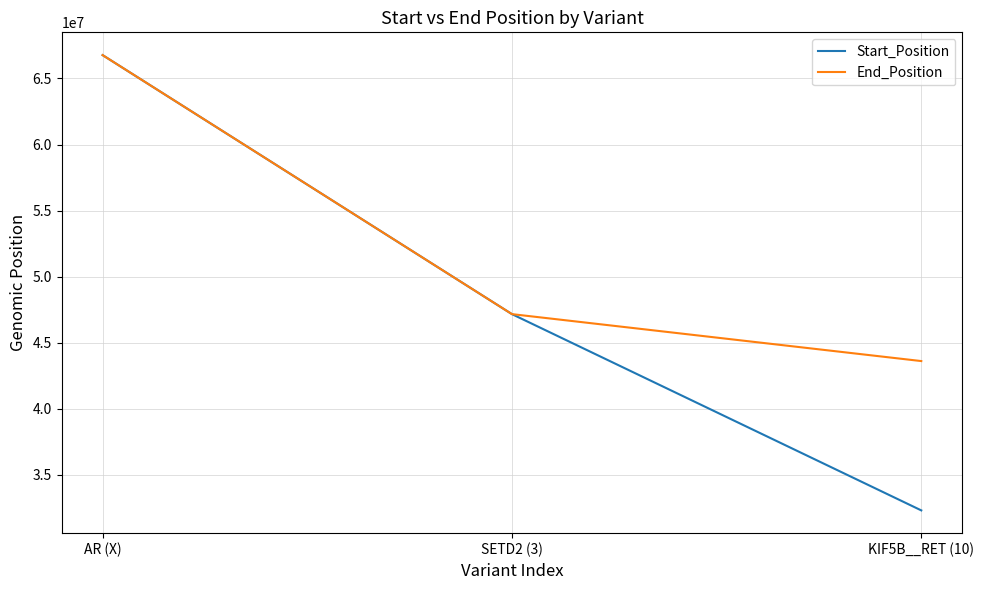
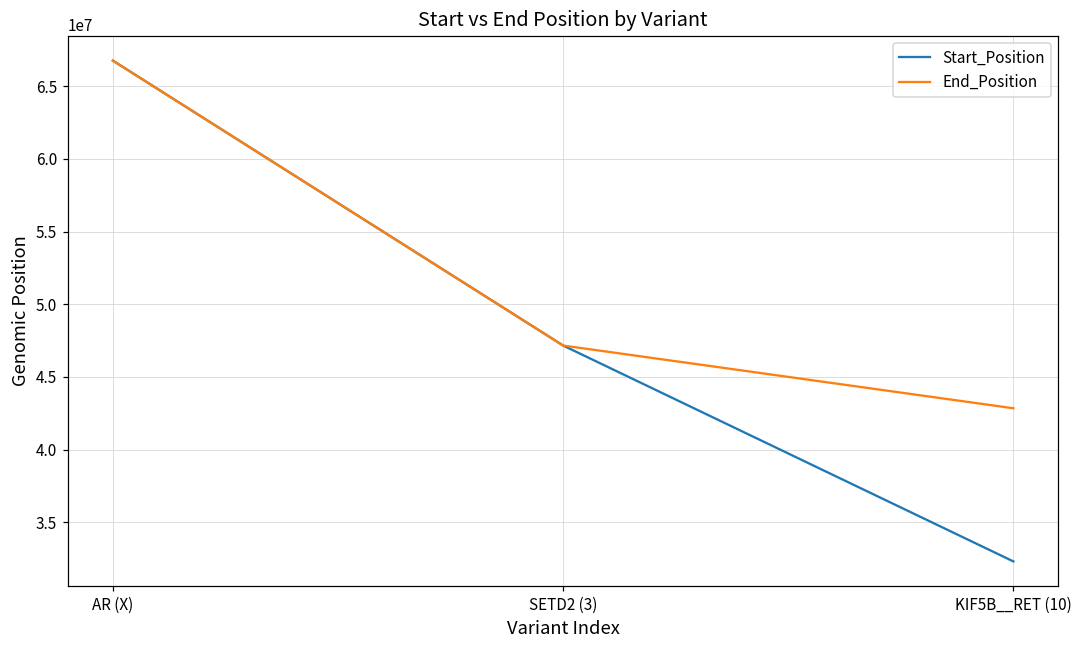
  {
    "Start_Position": {
      "KIF5B__RET (10)": 32300000
    },
    "End_Position": {
-     "KIF5B__RET (10)": 43600000
+     "KIF5B__RET (10)": 42800000
    }
  }
